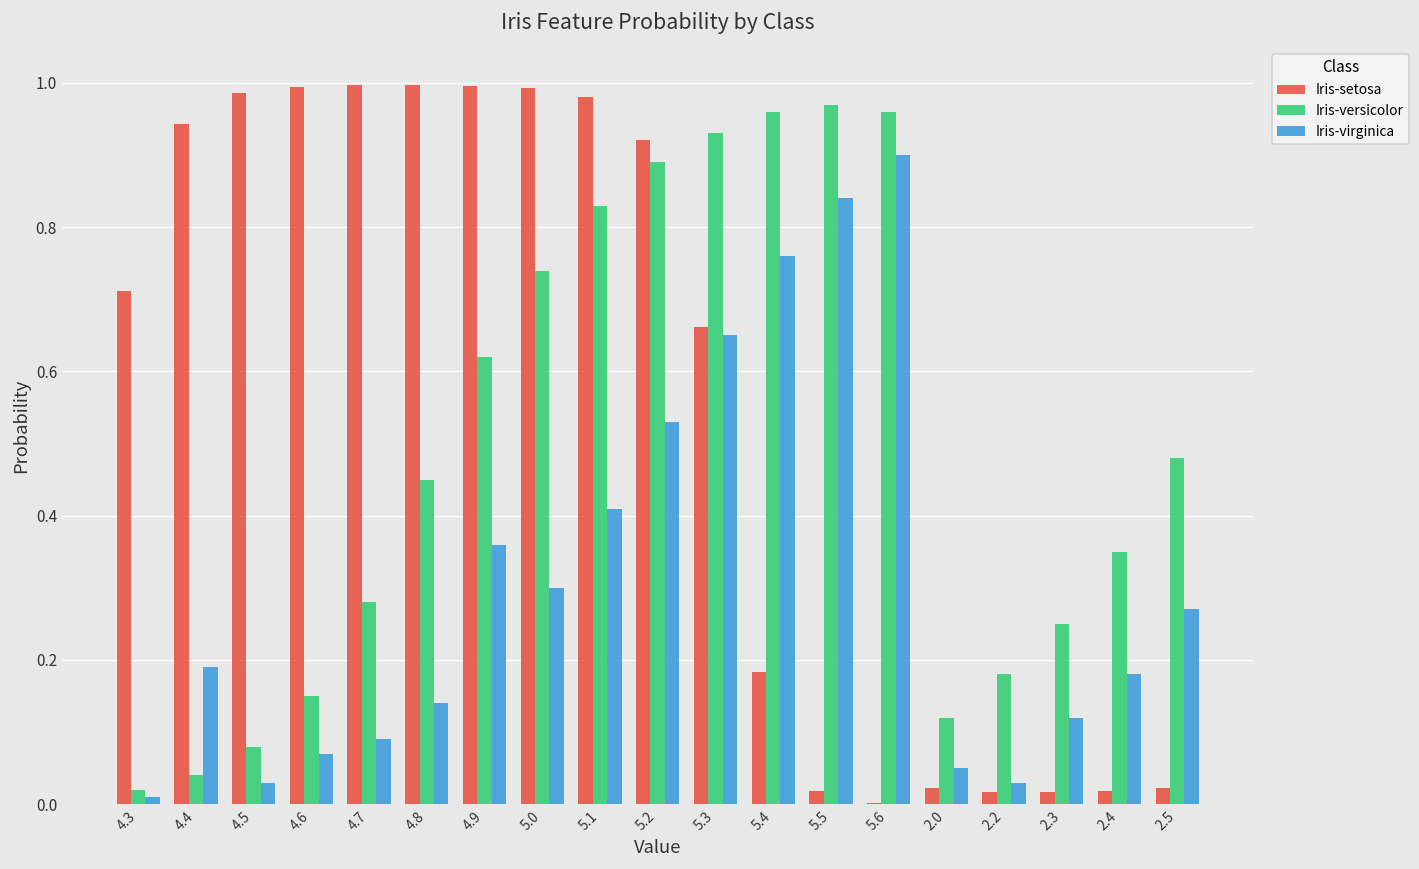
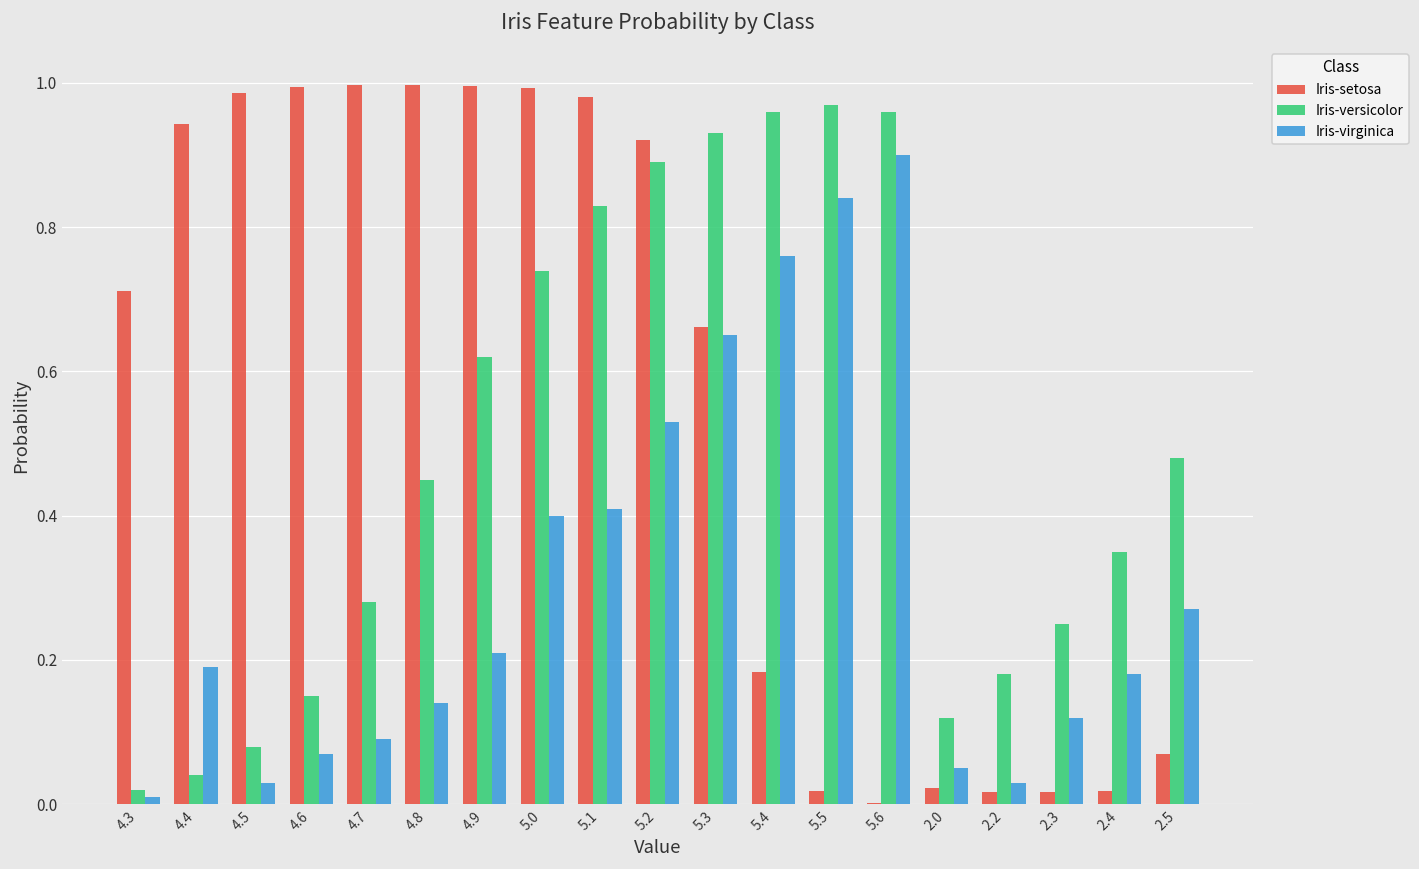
  {
    "Iris-setosa": {
      "4.3": 0.71,
      "4.4": 0.94,
      "4.5": 0.99,
      "4.6": 0.99,
      "4.7": 1.00,
      "4.8": 1.00,
      "4.9": 1.00,
      "5.0": 0.99,
      "5.1": 0.98,
      "5.2": 0.92,
      "5.3": 0.66,
      "5.4": 0.18,
      "5.5": 0.02,
      "2.0": 0.02,
      "2.2": 0.02,
      "2.3": 0.02,
      "2.4": 0.02,
-     "2.5": 0.02
+     "2.5": 0.07
    },
    "Iris-versicolor": {
      "4.3": 0.02,
      "4.4": 0.04,
      "4.5": 0.08,
      "4.6": 0.15,
      "4.7": 0.28,
      "4.8": 0.45,
      "4.9": 0.62,
      "5.0": 0.74,
      "5.1": 0.83,
      "5.2": 0.89,
      "5.3": 0.93,
      "5.4": 0.96,
      "5.5": 0.97,
      "5.6": 0.96,
      "2.0": 0.12,
      "2.2": 0.18,
      "2.3": 0.25,
      "2.4": 0.35,
      "2.5": 0.48
    },
    "Iris-virginica": {
      "4.3": 0.01,
      "4.4": 0.19,
      "4.5": 0.03,
      "4.6": 0.07,
      "4.7": 0.09,
      "4.8": 0.14,
-     "4.9": 0.36,
-     "5.0": 0.3,
+     "4.9": 0.21,
+     "5.0": 0.4,
      "5.1": 0.41,
      "5.2": 0.53,
      "5.3": 0.65,
      "5.4": 0.76,
      "5.5": 0.84,
      "5.6": 0.90,
      "2.0": 0.05,
      "2.2": 0.03,
      "2.3": 0.12,
      "2.4": 0.18,
      "2.5": 0.27
    }
  }
